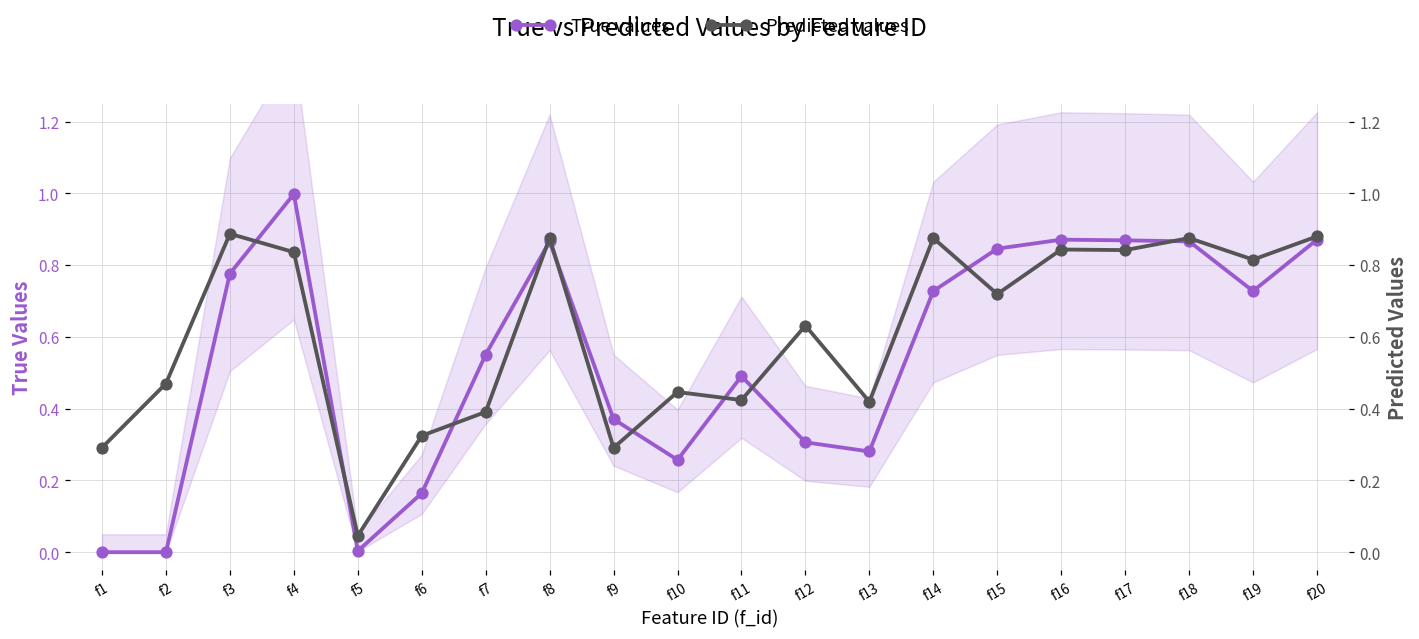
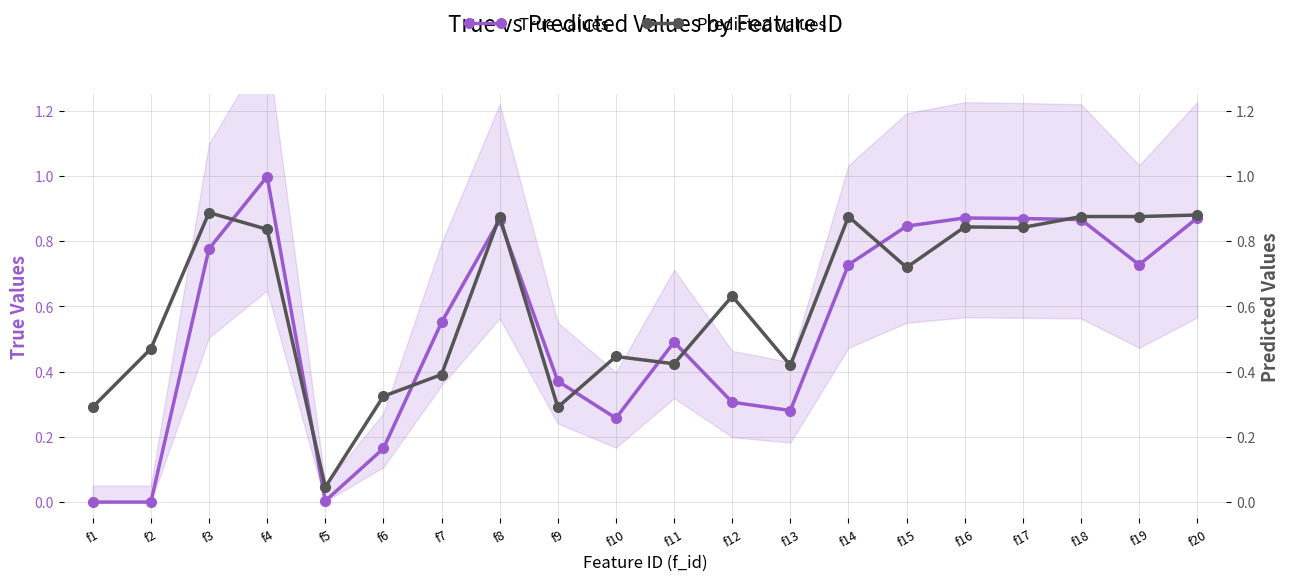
  {
    "Predicted values": {
      "f1": 0.29,
      "f2": 0.47,
      "f3": 0.89,
      "f4": 0.84,
      "f5": 0.05,
      "f6": 0.32,
      "f7": 0.39,
      "f8": 0.88,
      "f9": 0.29,
      "f10": 0.45,
      "f11": 0.42,
      "f12": 0.63,
      "f13": 0.42,
      "f14": 0.88,
      "f15": 0.72,
      "f16": 0.84,
      "f17": 0.84,
      "f18": 0.88,
-     "f19": 0.82,
+     "f19": 0.88,
      "f20": 0.88
    }
  }
